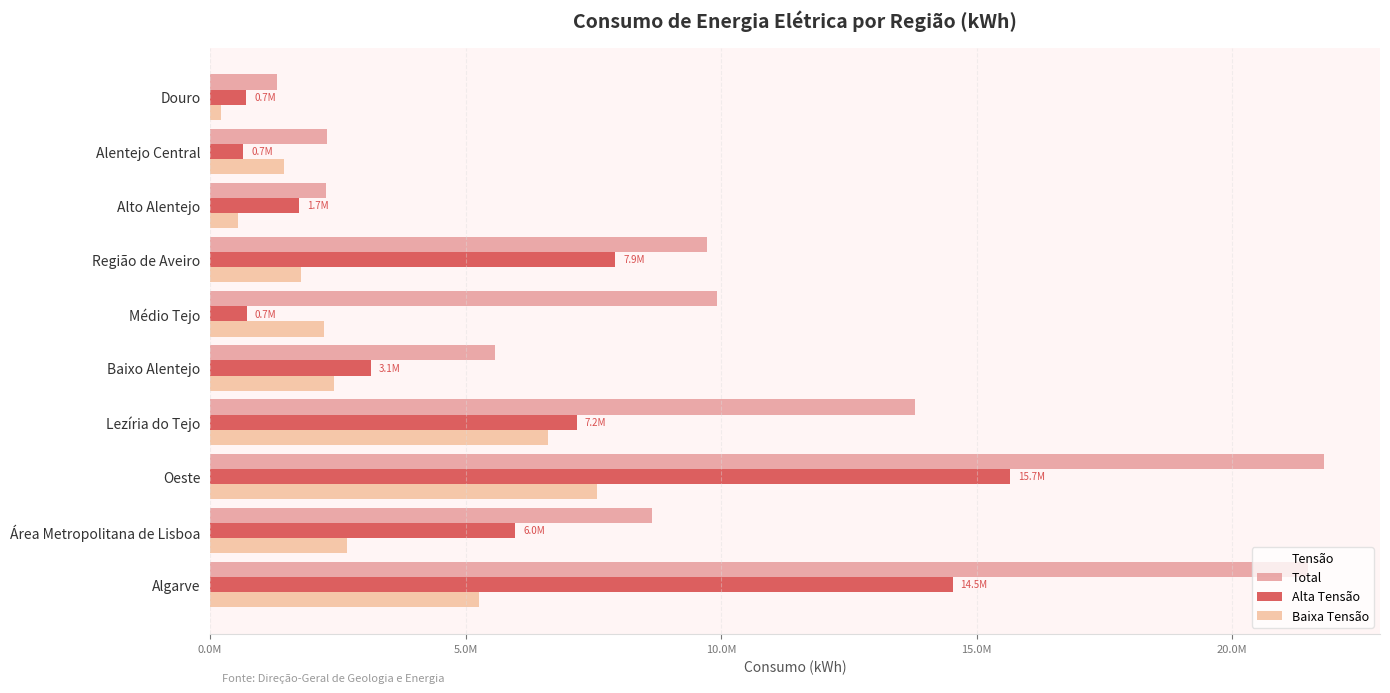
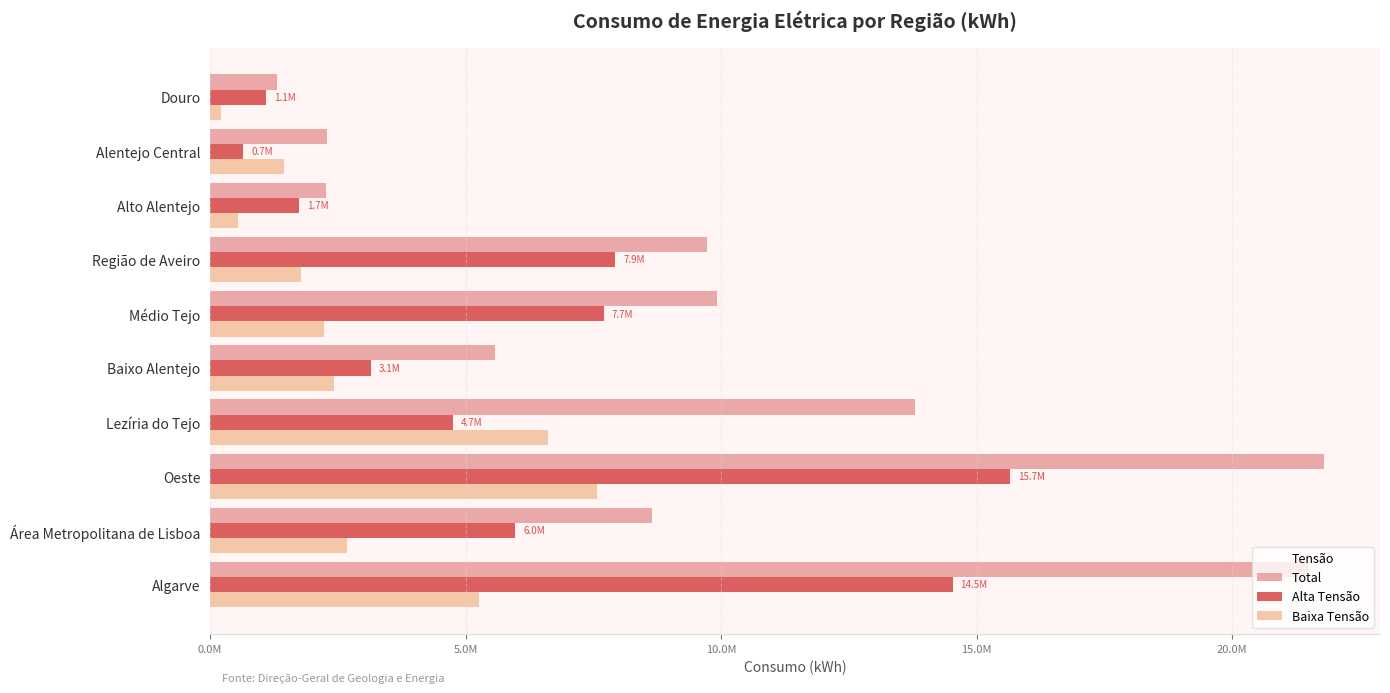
  {
    "Alta Tensão": {
-     "Douro": "0.7M",
+     "Douro": "1.1M",
      "Alentejo Central": "0.7M",
      "Alto Alentejo": "1.7M",
      "Região de Aveiro": "7.9M",
-     "Médio Tejo": "0.7M",
+     "Médio Tejo": "7.7M",
      "Baixo Alentejo": "3.1M",
-     "Lezíria do Tejo": "7.2M",
+     "Lezíria do Tejo": "4.7M",
      "Oeste": "15.7M",
      "Área Metropolitana de Lisboa": "6.0M",
      "Algarve": "14.5M"
    }
  }
